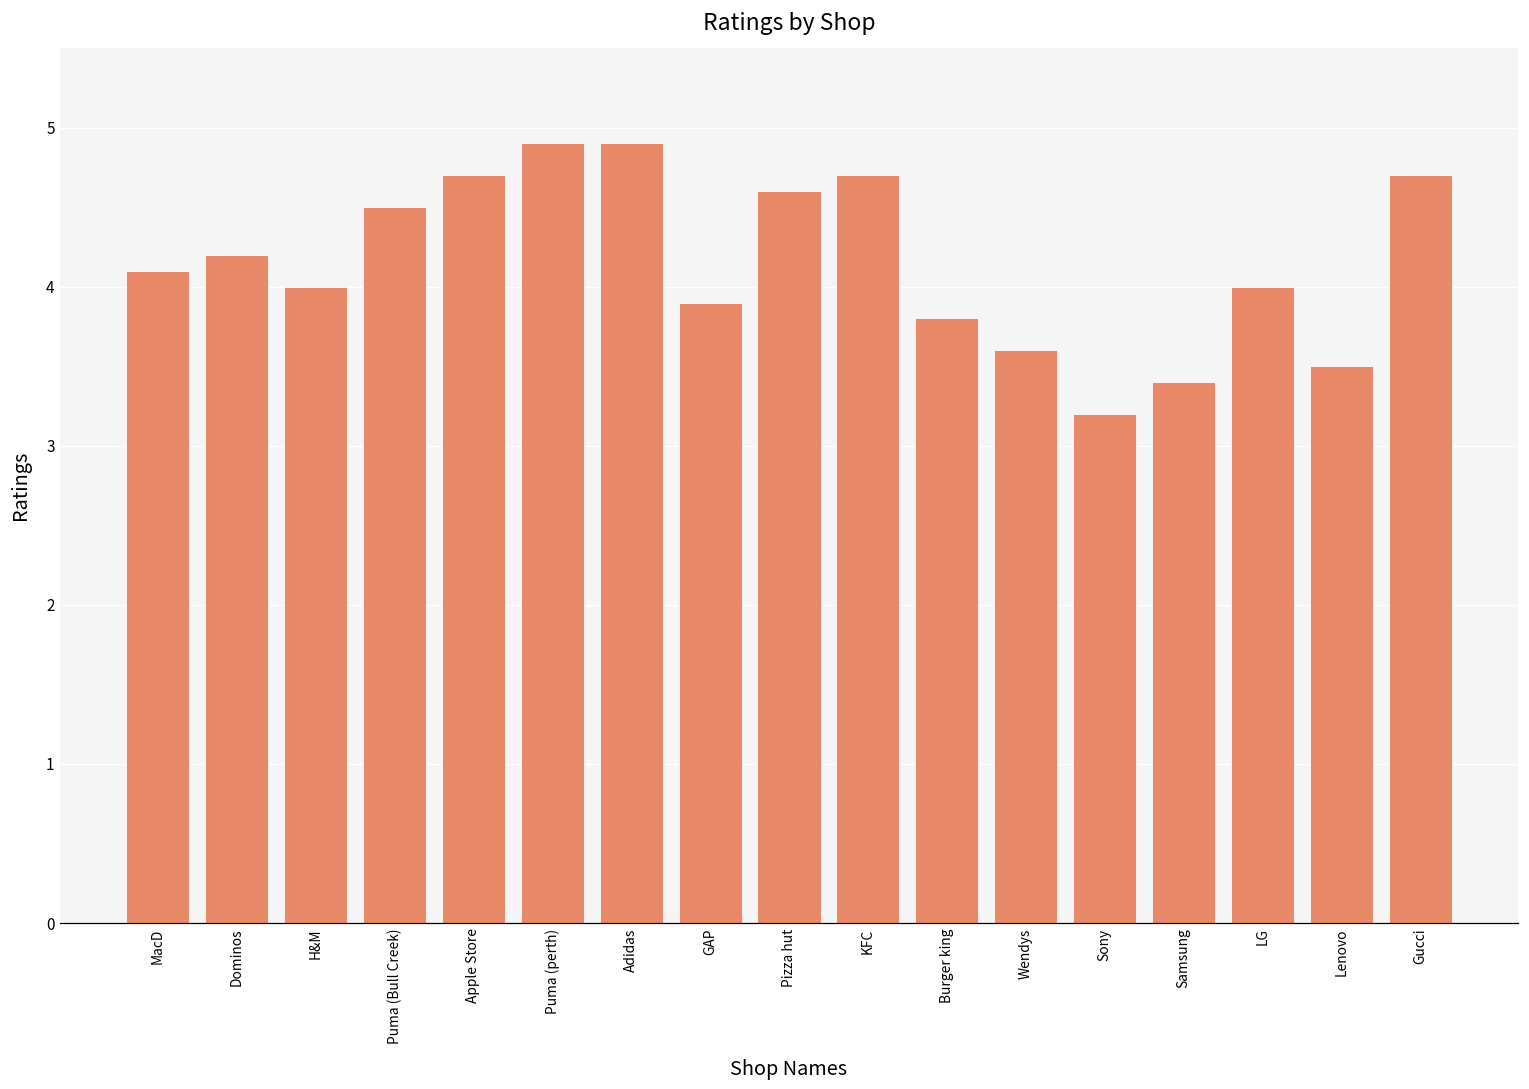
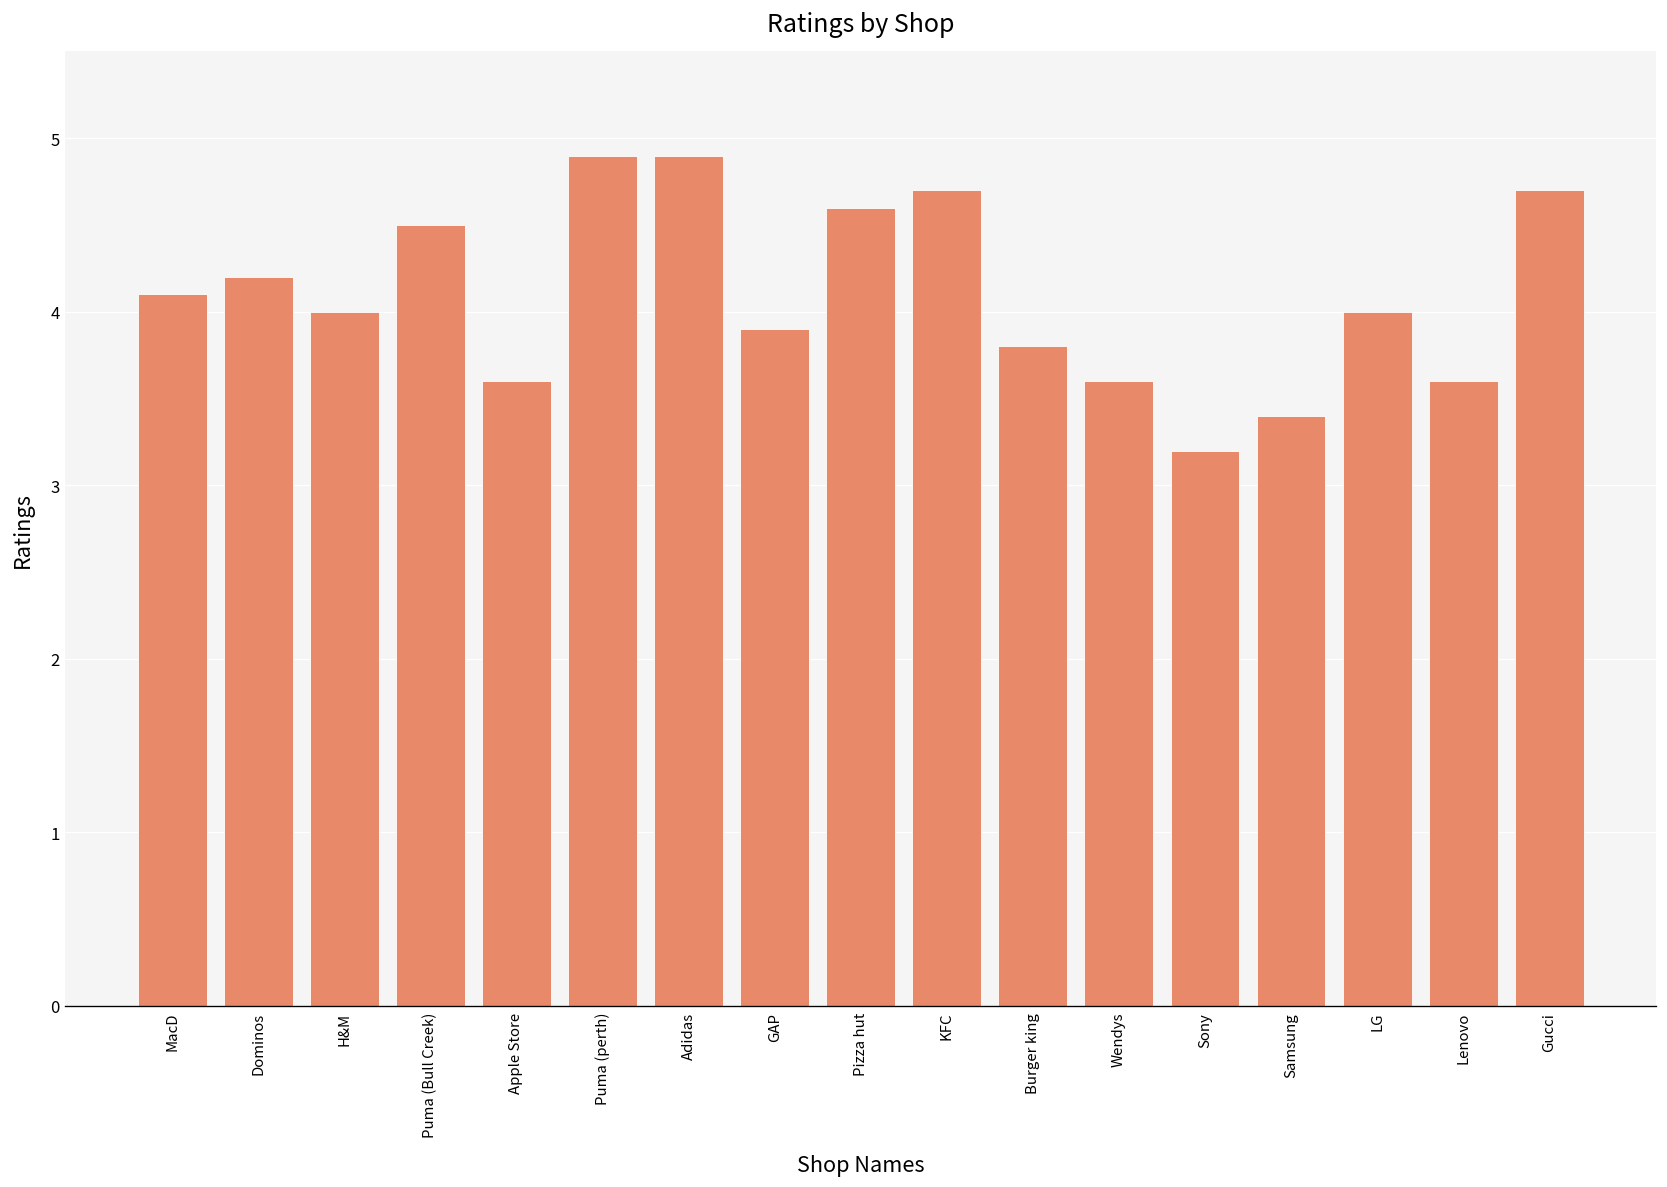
  {
    "MacD": 4.1,
    "Dominos": 4.2,
    "H&M": 4.0,
    "Puma (Bull Creek)": 4.5,
-   "Apple Store": 4.7,
+   "Apple Store": 3.6,
    "Puma (perth)": 4.9,
    "Adidas": 4.9,
    "GAP": 3.9,
    "Pizza hut": 4.6,
    "KFC": 4.7,
    "Burger king": 3.8,
    "Wendys": 3.6,
    "Sony": 3.2,
    "Samsung": 3.4,
    "LG": 4.0,
-   "Lenovo": 3.5,
+   "Lenovo": 3.6,
    "Gucci": 4.7
  }
